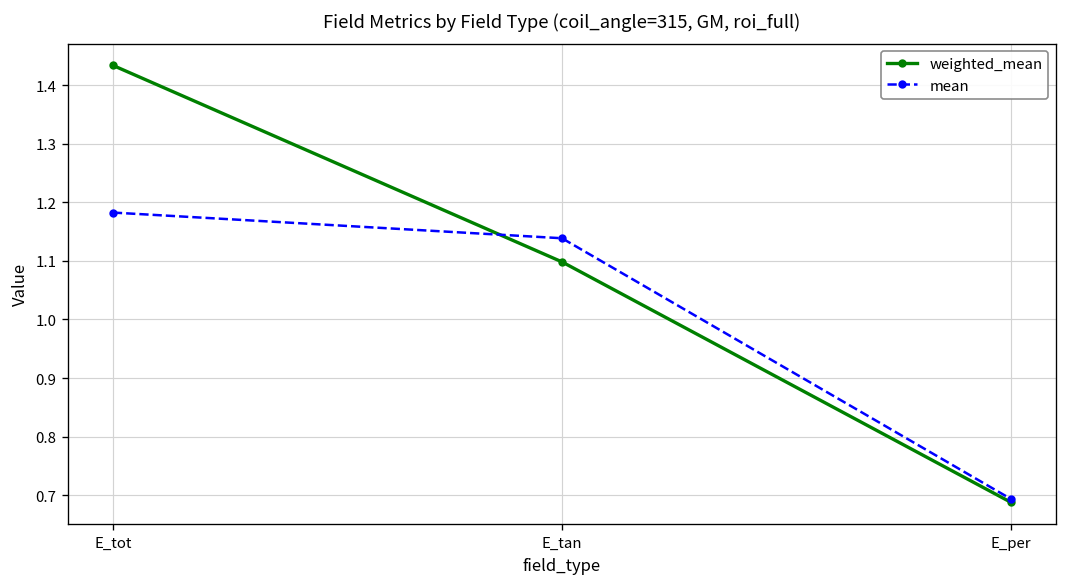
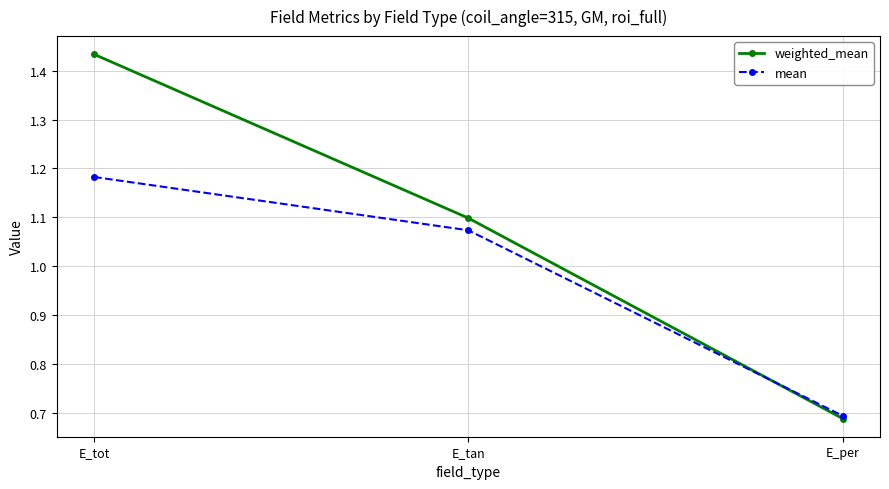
  {
    "weighted_mean": {
      "E_tot": 1.43,
      "E_tan": 1.10,
      "E_per": 0.69
    },
    "mean": {
      "E_tot": 1.18,
-     "E_tan": 1.14,
+     "E_tan": 1.07,
      "E_per": 0.69
    }
  }
